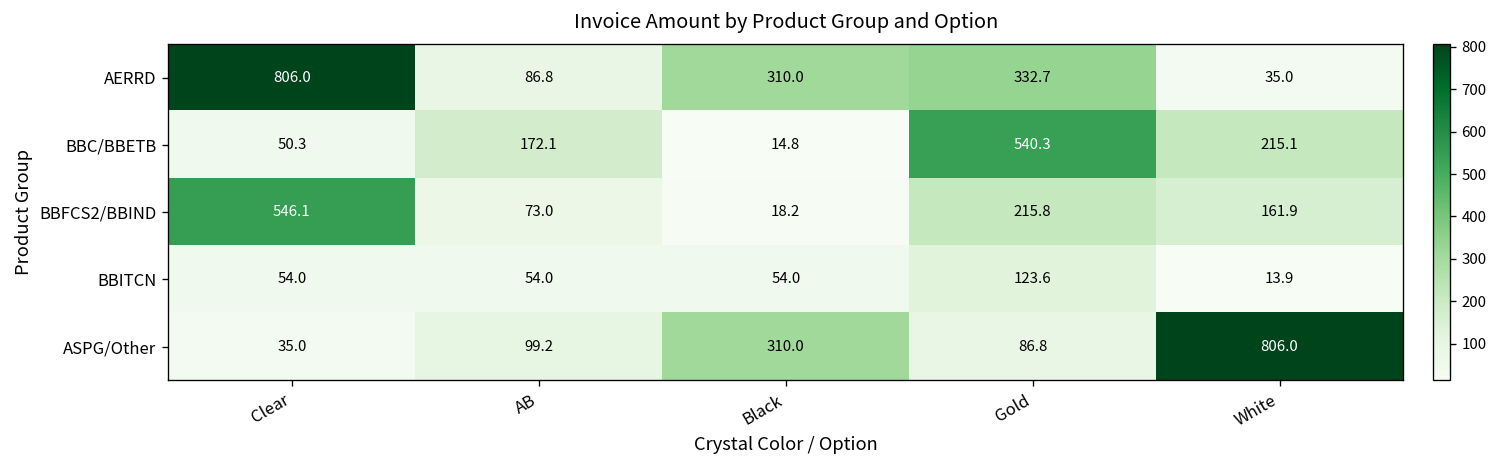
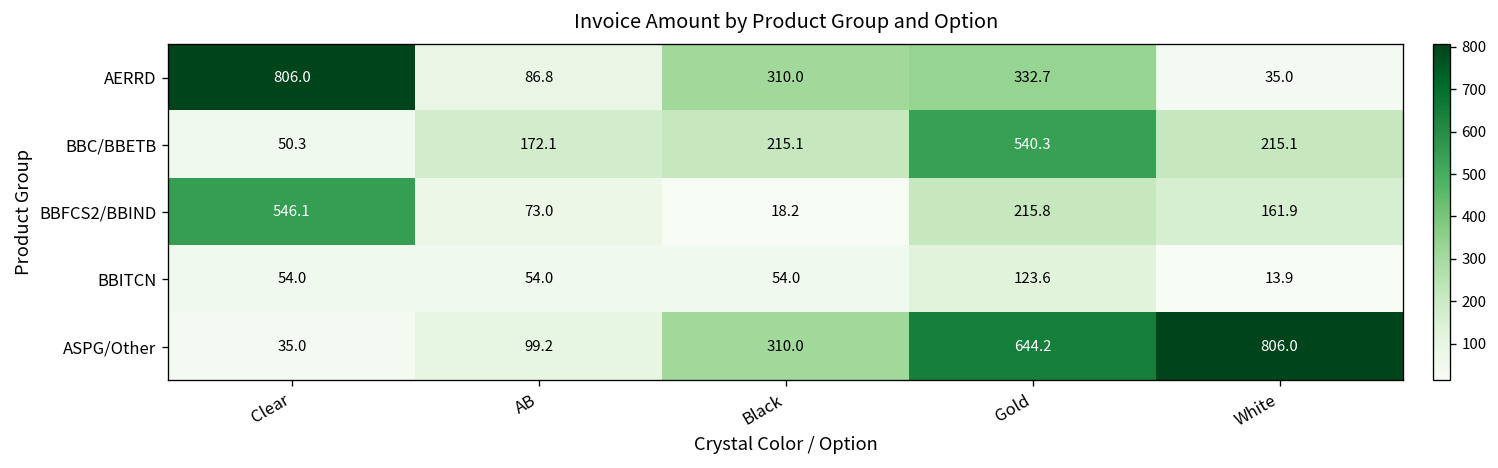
  {
    "AERRD": {
      "Clear": 806.0,
      "AB": 86.8,
      "Black": 310.0,
      "Gold": 332.7,
      "White": 35.0
    },
    "BBC/BBETB": {
      "Clear": 50.3,
      "AB": 172.1,
-     "Black": 14.8,
+     "Black": 215.1,
      "Gold": 540.3,
      "White": 215.1
    },
    "BBFCS2/BBIND": {
      "Clear": 546.1,
      "AB": 73.0,
      "Black": 18.2,
      "Gold": 215.8,
      "White": 161.9
    },
    "BBITCN": {
      "Clear": 54.0,
      "AB": 54.0,
      "Black": 54.0,
      "Gold": 123.6,
      "White": 13.9
    },
    "ASPG/Other": {
      "Clear": 35.0,
      "AB": 99.2,
      "Black": 310.0,
-     "Gold": 86.8,
+     "Gold": 644.2,
      "White": 806.0
    }
  }
